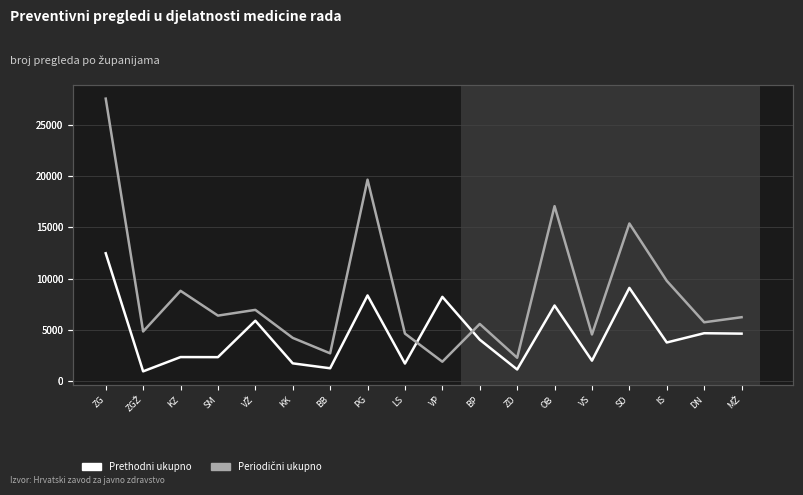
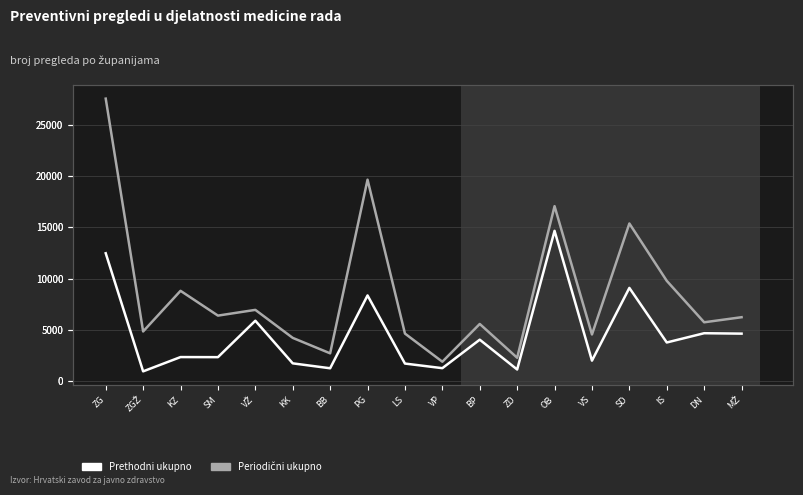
  {
    "Prethodni ukupno": {
      "ZG": 12500,
      "ZGŽ": 900,
      "KZ": 2300,
      "SM": 2300,
      "VŽ": 5900,
      "KK": 1700,
      "BB": 1200,
      "PG": 8400,
      "LS": 1700,
-     "VP": 8200,
+     "VP": 1200,
      "BP": 4000,
      "ZD": 1100,
-     "OB": 7400,
+     "OB": 14700,
      "VS": 2000,
      "SD": 9100,
      "IS": 3800,
      "DN": 4700,
      "MŽ": 4600
    },
    "Periodični ukupno": {
      "ZG": 27600,
      "ZGŽ": 4800,
      "KZ": 8800,
      "SM": 6400,
      "VŽ": 6900,
      "KK": 4200,
      "BB": 2700,
      "PG": 19700,
      "LS": 4600,
      "VP": 1900,
      "BP": 5600,
      "ZD": 2300,
      "OB": 17100,
      "VS": 4500,
      "SD": 15400,
      "IS": 9800,
      "DN": 5700,
      "MŽ": 6200
    }
  }
